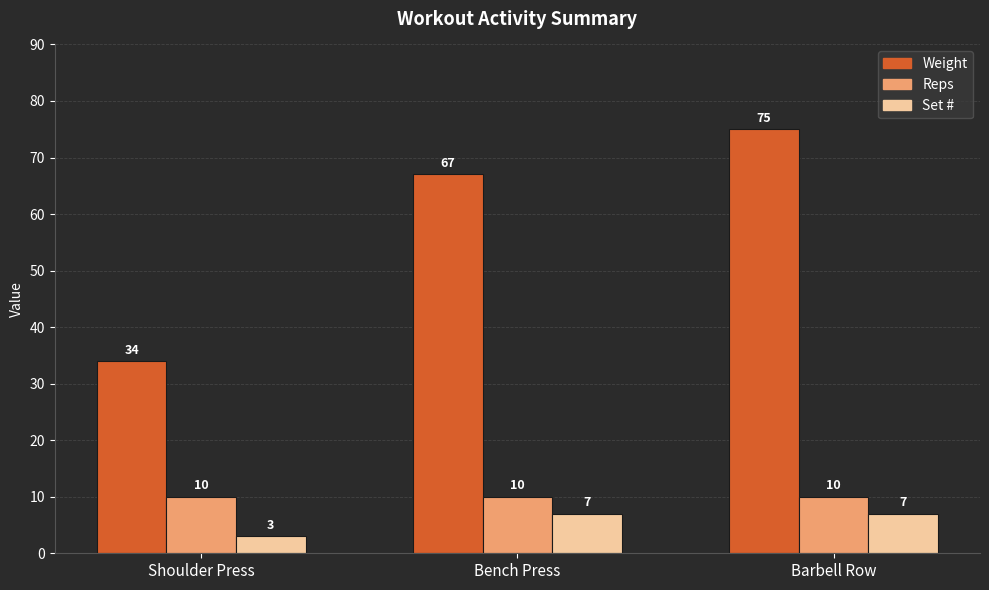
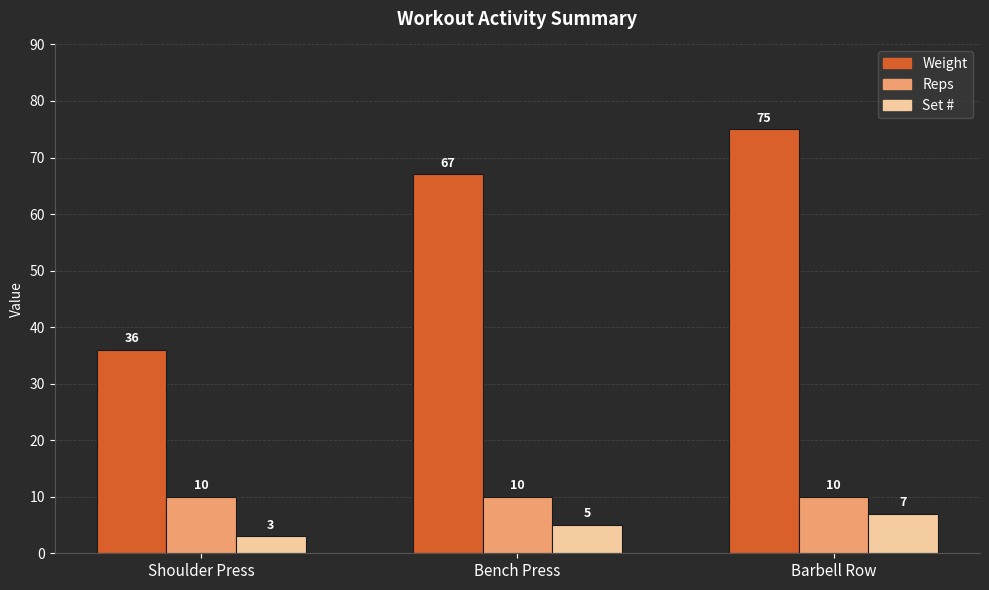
  {
    "Weight": {
-     "Shoulder Press": 34,
+     "Shoulder Press": 36,
      "Bench Press": 67,
      "Barbell Row": 75
    },
    "Reps": {
      "Shoulder Press": 10,
      "Bench Press": 10,
      "Barbell Row": 10
    },
    "Set #": {
      "Shoulder Press": 3,
-     "Bench Press": 7,
+     "Bench Press": 5,
      "Barbell Row": 7
    }
  }
